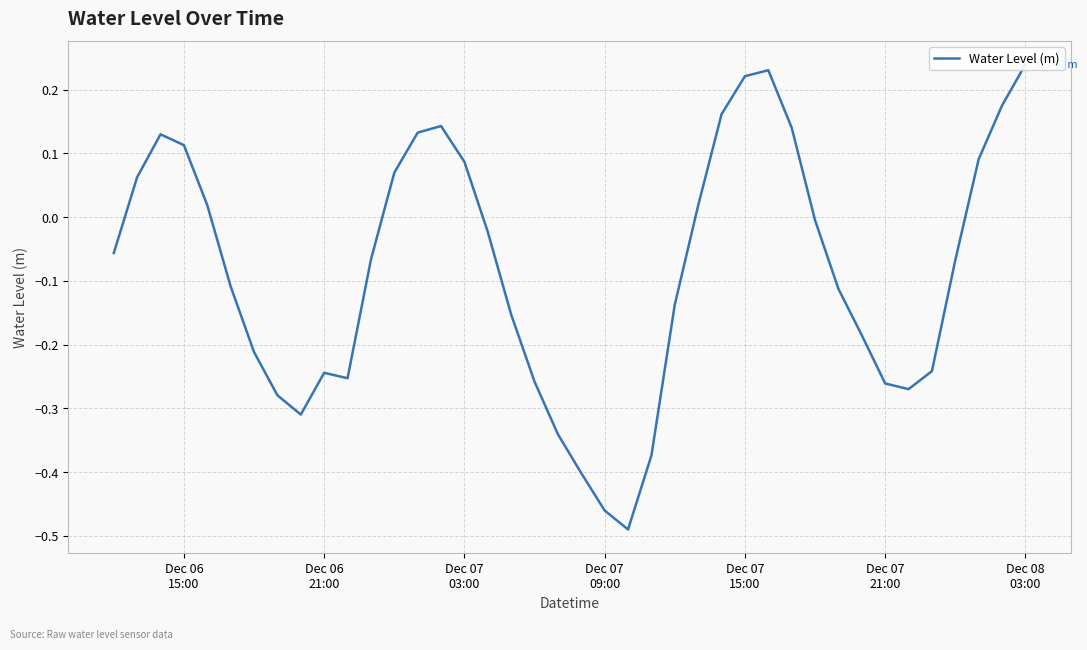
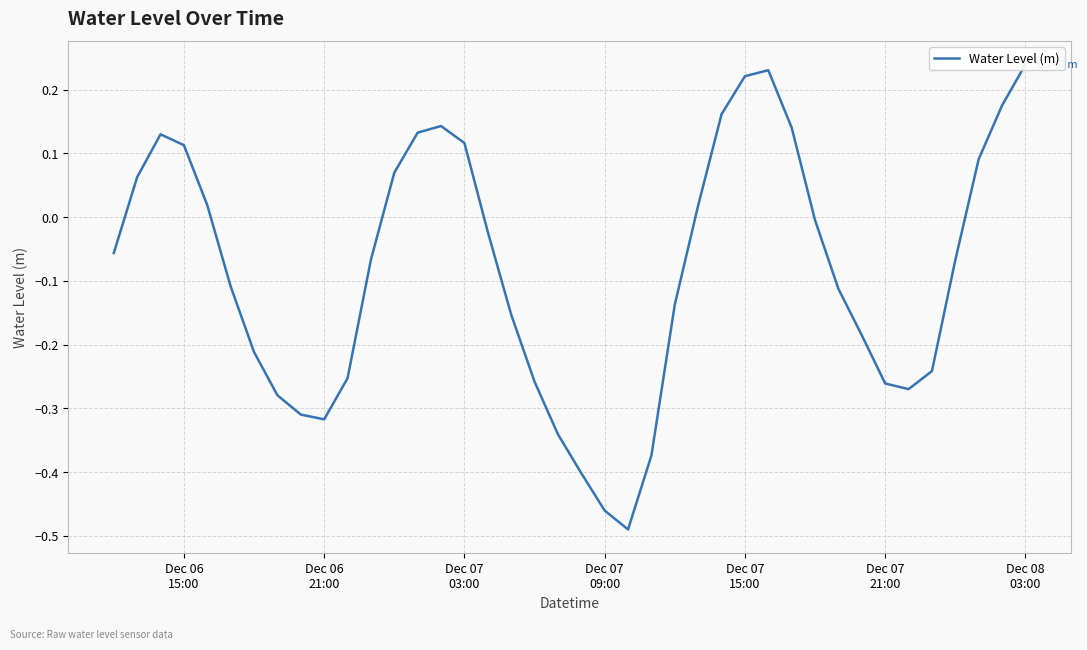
  {
    "Dec 06 15:00": 0.11,
-   "Dec 06 21:00": -0.24,
-   "Dec 07 03:00": 0.09,
+   "Dec 06 21:00": -0.32,
+   "Dec 07 03:00": 0.12,
    "Dec 07 09:00": -0.46,
    "Dec 07 15:00": 0.22,
    "Dec 07 21:00": -0.26
  }
